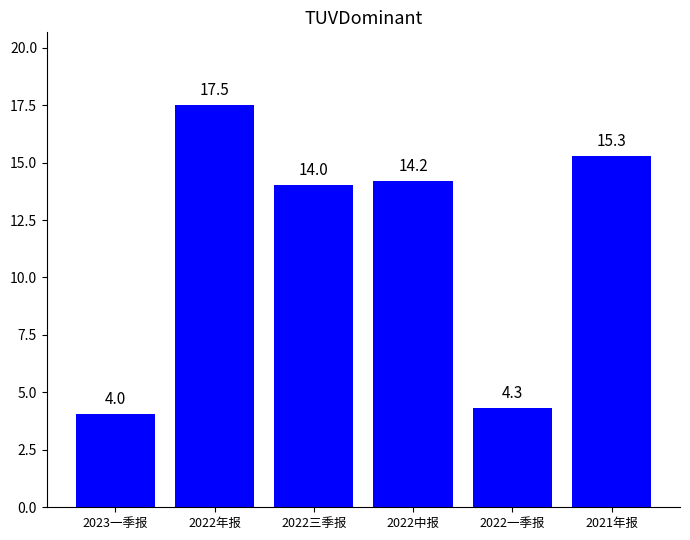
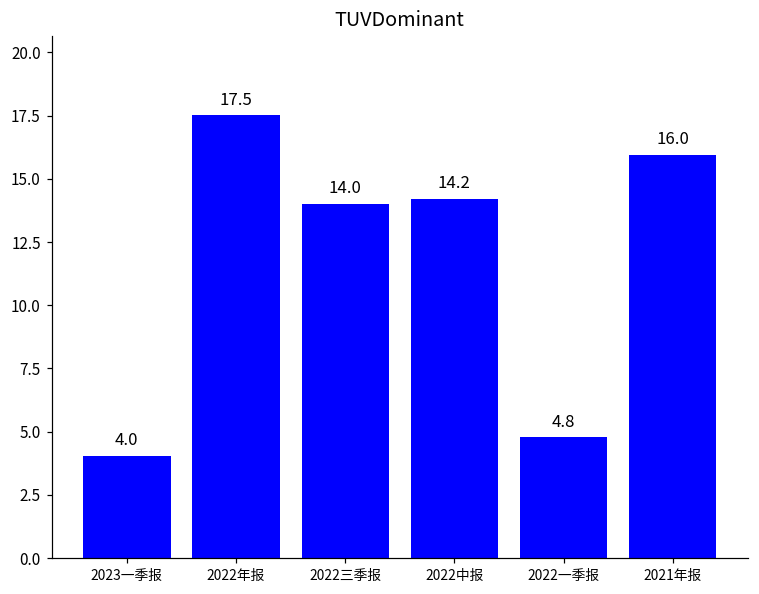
  {
    "2023一季报": 4.0,
    "2022年报": 17.5,
    "2022三季报": 14.0,
    "2022中报": 14.2,
-   "2022一季报": 4.3,
-   "2021年报": 15.3
+   "2022一季报": 4.8,
+   "2021年报": 16.0
  }
